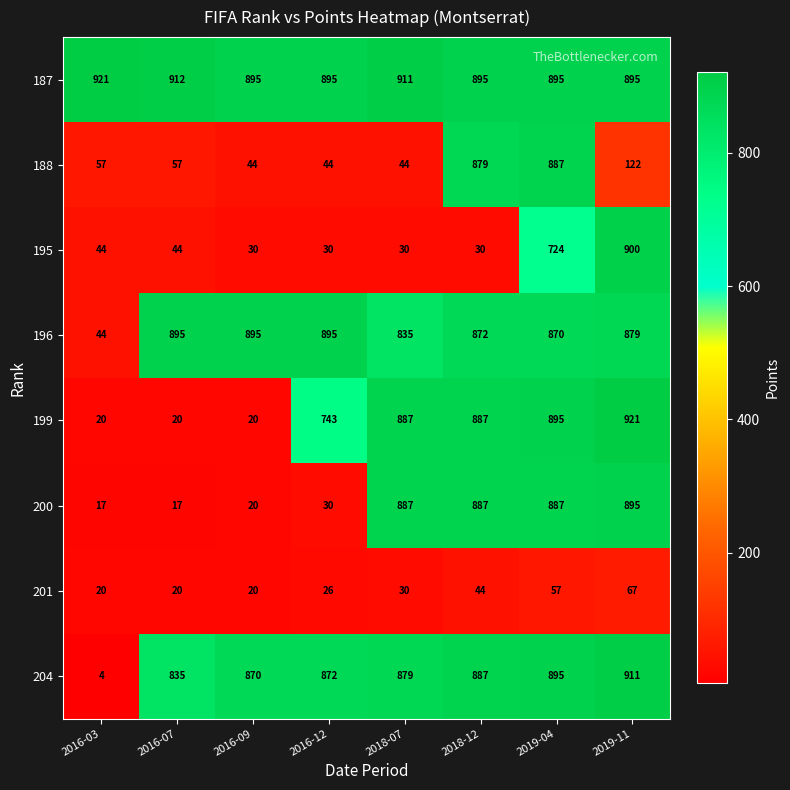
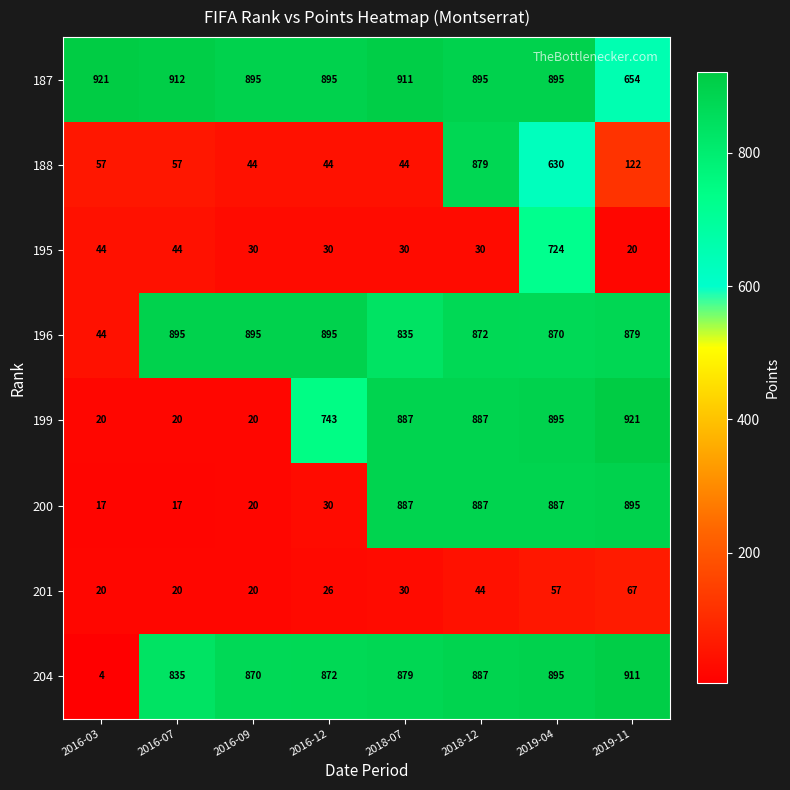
  {
    "187": {
      "2016-03": 921,
      "2016-07": 912,
      "2016-09": 895,
      "2016-12": 895,
      "2018-07": 911,
      "2018-12": 895,
      "2019-04": 895,
-     "2019-11": 895
+     "2019-11": 654
    },
    "188": {
      "2016-03": 57,
      "2016-07": 57,
      "2016-09": 44,
      "2016-12": 44,
      "2018-07": 44,
      "2018-12": 879,
-     "2019-04": 887,
+     "2019-04": 630,
      "2019-11": 122
    },
    "195": {
      "2016-03": 44,
      "2016-07": 44,
      "2016-09": 30,
      "2016-12": 30,
      "2018-07": 30,
      "2018-12": 30,
      "2019-04": 724,
-     "2019-11": 900
+     "2019-11": 20
    },
    "196": {
      "2016-03": 44,
      "2016-07": 895,
      "2016-09": 895,
      "2016-12": 895,
      "2018-07": 835,
      "2018-12": 872,
      "2019-04": 870,
      "2019-11": 879
    },
    "199": {
      "2016-03": 20,
      "2016-07": 20,
      "2016-09": 20,
      "2016-12": 743,
      "2018-07": 887,
      "2018-12": 887,
      "2019-04": 895,
      "2019-11": 921
    },
    "200": {
      "2016-03": 17,
      "2016-07": 17,
      "2016-09": 20,
      "2016-12": 30,
      "2018-07": 887,
      "2018-12": 887,
      "2019-04": 887,
      "2019-11": 895
    },
    "201": {
      "2016-03": 20,
      "2016-07": 20,
      "2016-09": 20,
      "2016-12": 26,
      "2018-07": 30,
      "2018-12": 44,
      "2019-04": 57,
      "2019-11": 67
    },
    "204": {
      "2016-03": 4,
      "2016-07": 835,
      "2016-09": 870,
      "2016-12": 872,
      "2018-07": 879,
      "2018-12": 887,
      "2019-04": 895,
      "2019-11": 911
    }
  }
